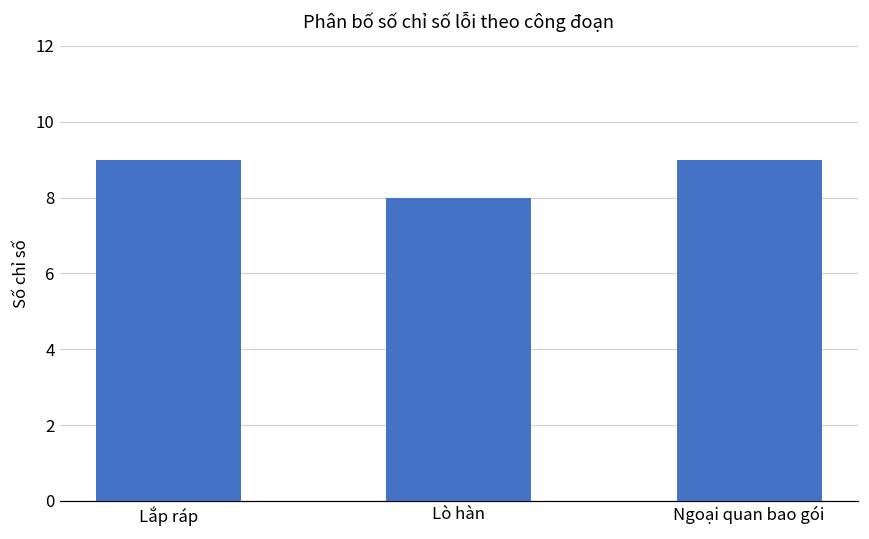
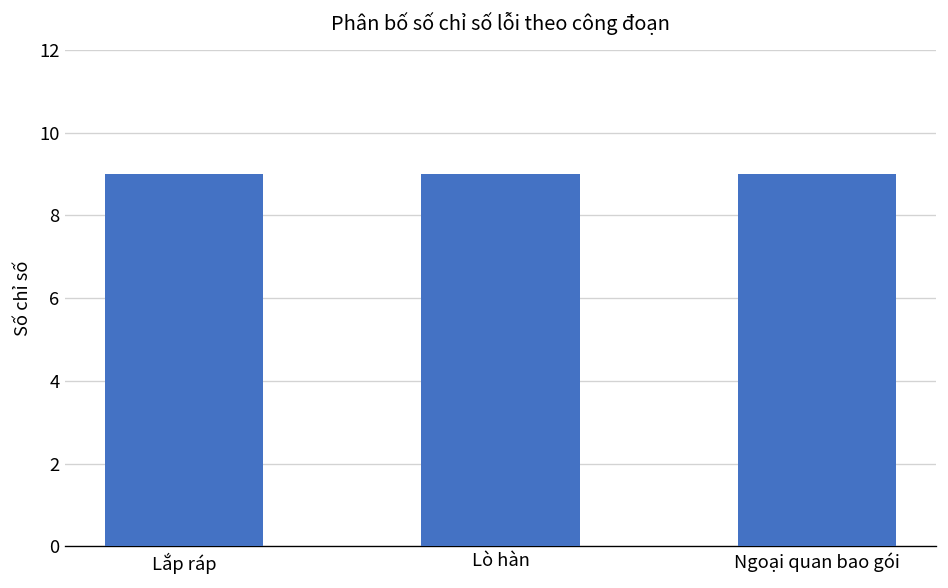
  {
    "Lắp ráp": 9,
-   "Lò hàn": 8,
+   "Lò hàn": 9,
    "Ngoại quan bao gói": 9
  }
